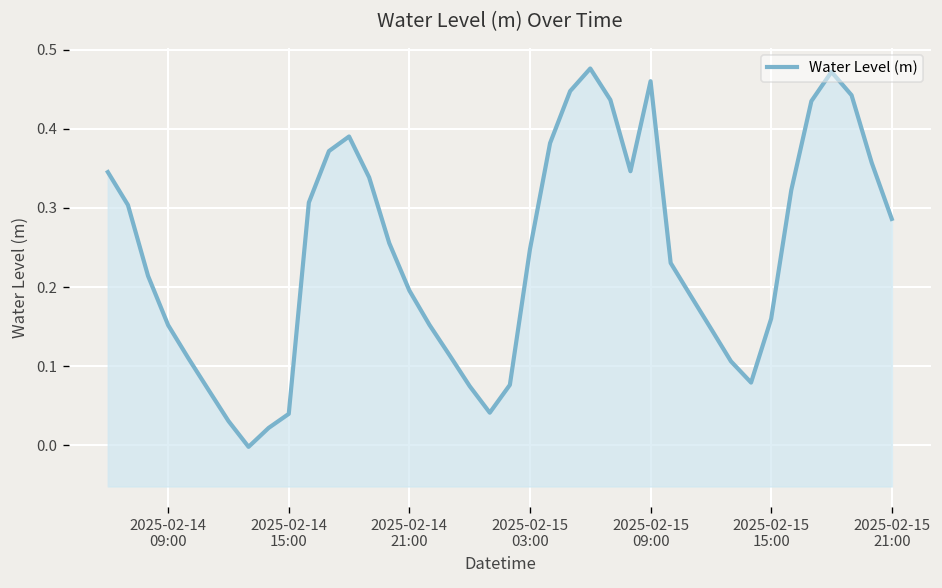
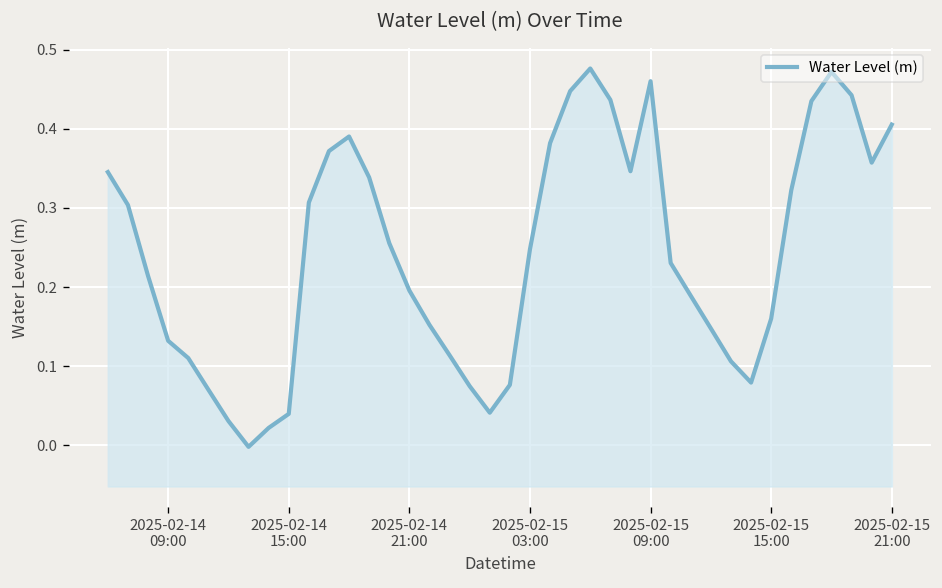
  {
-   "2025-02-14 09:00": 0.15,
+   "2025-02-14 09:00": 0.13,
    "2025-02-14 15:00": 0.04,
    "2025-02-14 21:00": 0.20,
    "2025-02-15 03:00": 0.25,
    "2025-02-15 09:00": 0.46,
    "2025-02-15 15:00": 0.16,
-   "2025-02-15 21:00": 0.29
+   "2025-02-15 21:00": 0.41
  }
